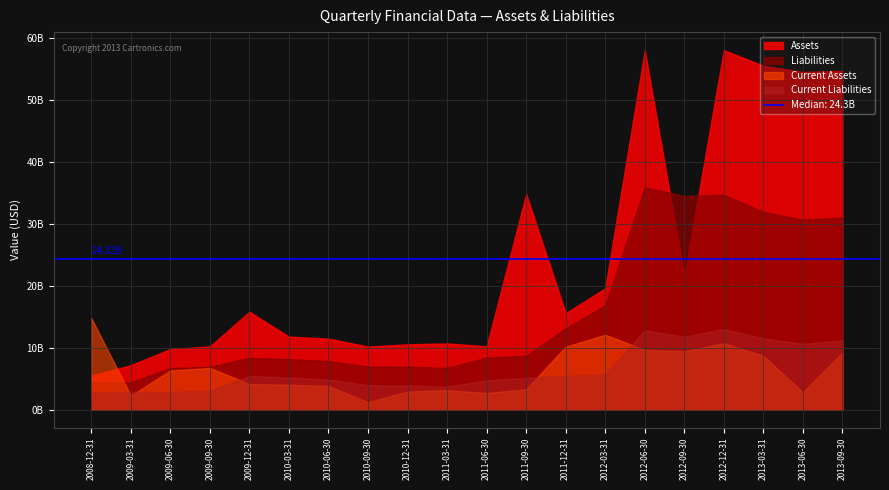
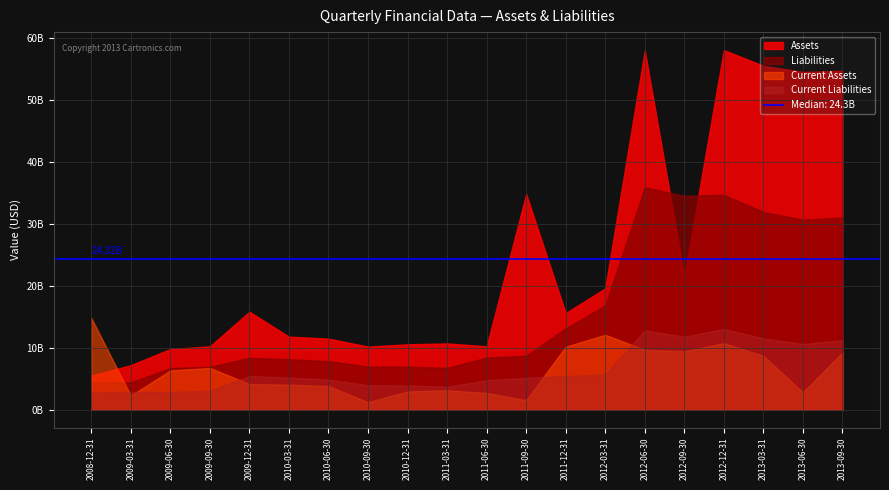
  {
    "Assets": {
      "2008-12-31": 6000000000,
      "2009-03-31": 7000000000,
      "2009-06-30": 10000000000,
      "2009-09-30": 10000000000,
      "2009-12-31": 16000000000,
      "2010-03-31": 12000000000,
      "2010-06-30": 11000000000,
      "2010-09-30": 10000000000,
      "2010-12-31": 11000000000,
      "2011-03-31": 11000000000,
      "2011-06-30": 10000000000,
      "2011-09-30": 35000000000,
      "2011-12-31": 16000000000,
      "2012-03-31": 20000000000,
      "2012-06-30": 58000000000,
      "2012-09-30": 22000000000,
      "2012-12-31": 58000000000
    },
    "Current Assets": {
      "2008-12-31": 15000000000,
      "2009-03-31": 2000000000,
      "2009-12-31": 4000000000,
      "2010-03-31": 4000000000,
      "2010-06-30": 4000000000,
      "2010-09-30": 1000000000,
      "2010-12-31": 3000000000,
      "2011-03-31": 3000000000,
      "2011-06-30": 3000000000,
-     "2011-09-30": 3000000000,
+     "2011-09-30": 2000000000,
      "2011-12-31": 10000000000,
      "2012-03-31": 12000000000,
      "2012-06-30": 10000000000,
      "2012-09-30": 9000000000,
      "2012-12-31": 11000000000,
      "2013-03-31": 9000000000,
      "2013-06-30": 3000000000,
      "2013-09-30": 9000000000
    }
  }
